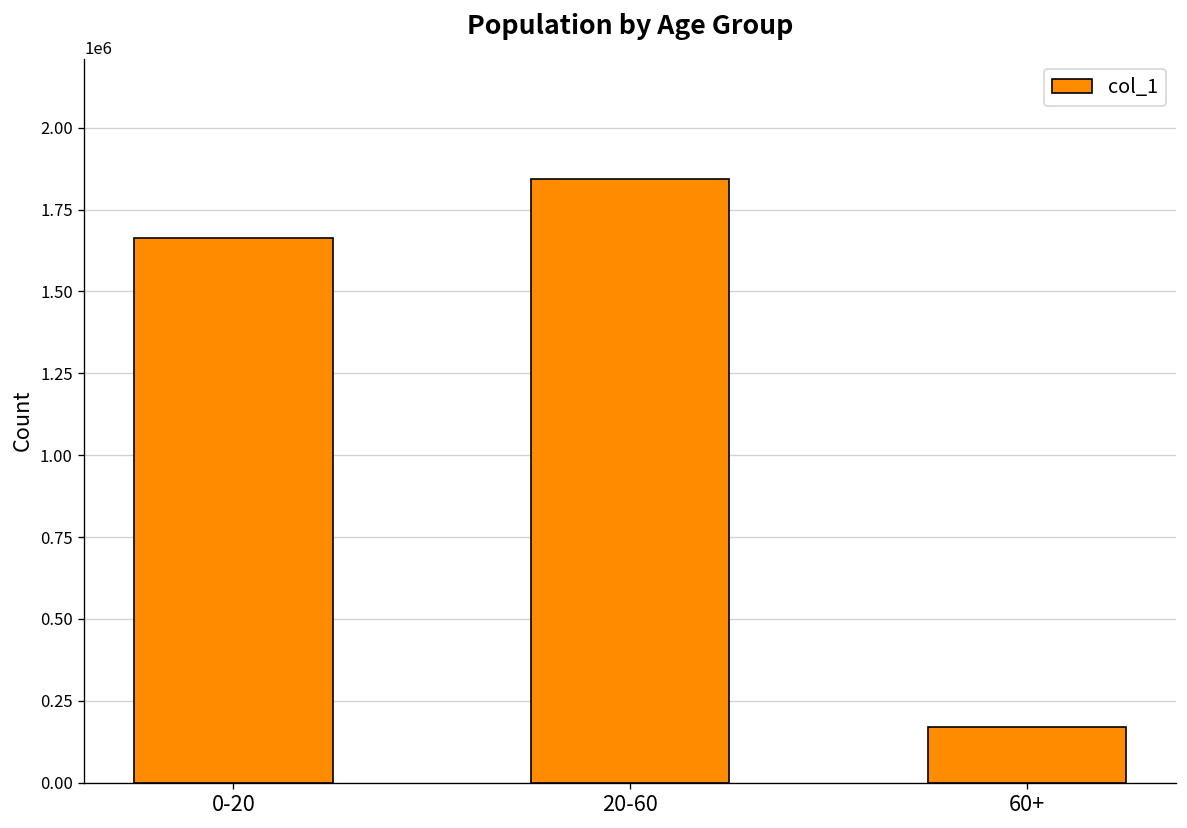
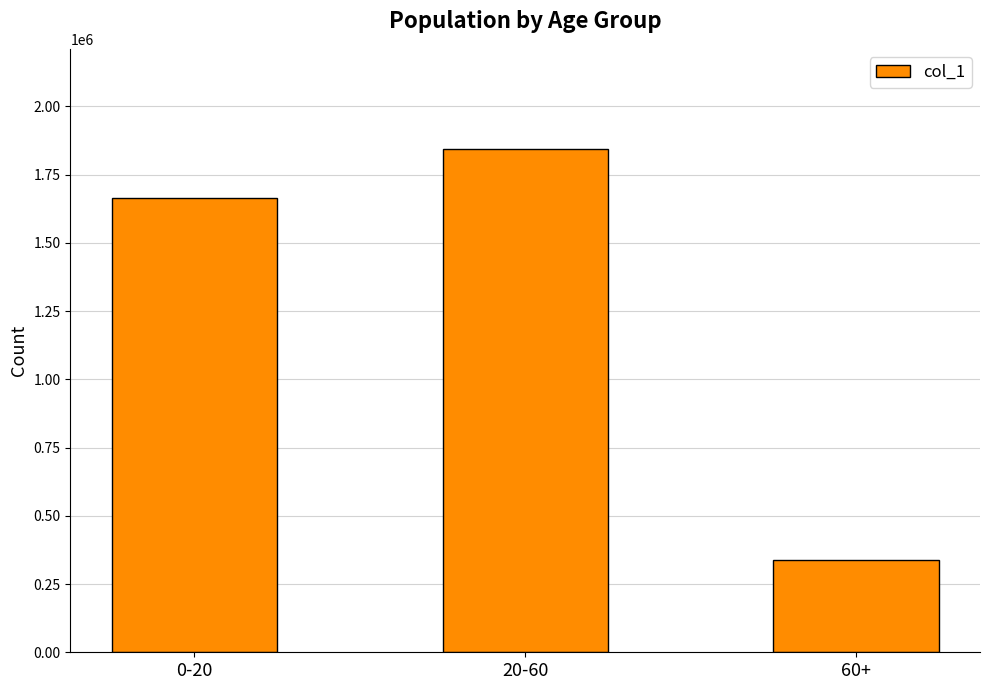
  {
    "0-20": 1660000,
    "20-60": 1840000,
-   "60+": 170000
+   "60+": 340000
  }
